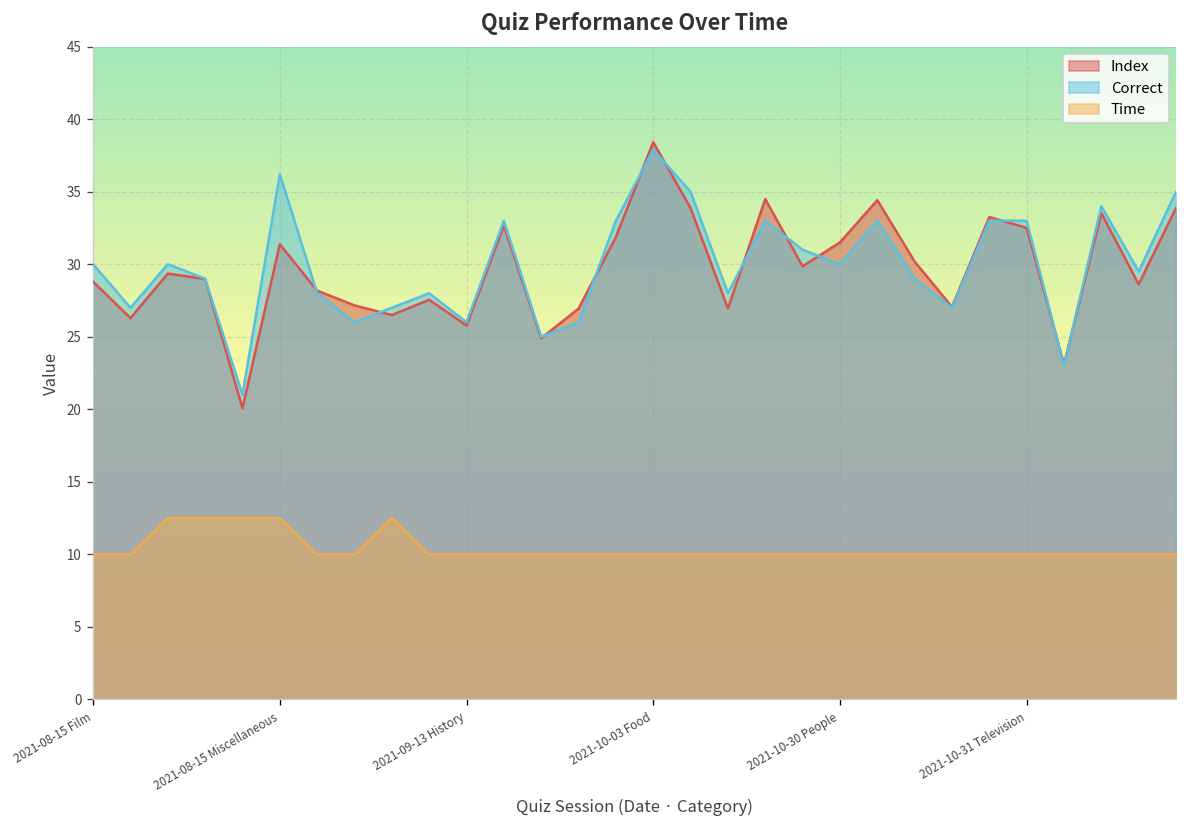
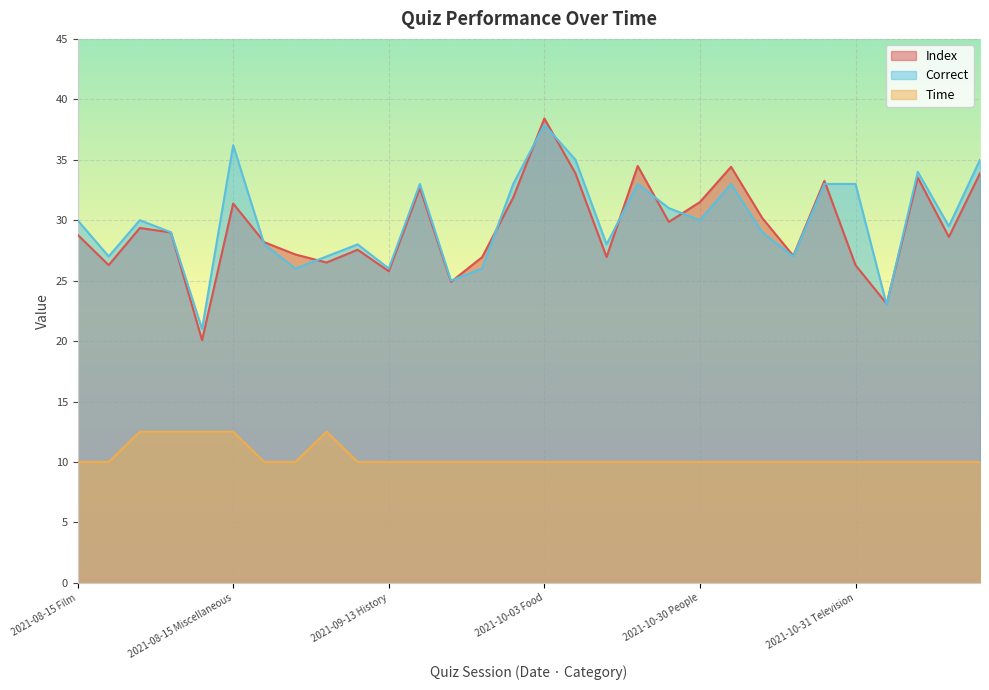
  {
    "Index": {
      "2021-08-15 Film": 28.8,
      "2021-08-15 Miscellaneous": 31.4,
      "2021-09-13 History": 25.8,
      "2021-10-03 Food": 38.4,
      "2021-10-30 People": 31.5,
-     "2021-10-31 Television": 32.5
+     "2021-10-31 Television": 26.3
    },
    "Correct": {
      "2021-08-15 Film": 30.0,
      "2021-08-15 Miscellaneous": 36.2,
      "2021-09-13 History": 26.0,
      "2021-10-03 Food": 37.9,
      "2021-10-30 People": 30.0,
      "2021-10-31 Television": 33.0
    },
    "Time": {
      "2021-08-15 Film": 10.0,
      "2021-08-15 Miscellaneous": 12.5,
      "2021-09-13 History": 10.0,
      "2021-10-03 Food": 10.0,
      "2021-10-30 People": 10.0,
      "2021-10-31 Television": 10.0
    }
  }
